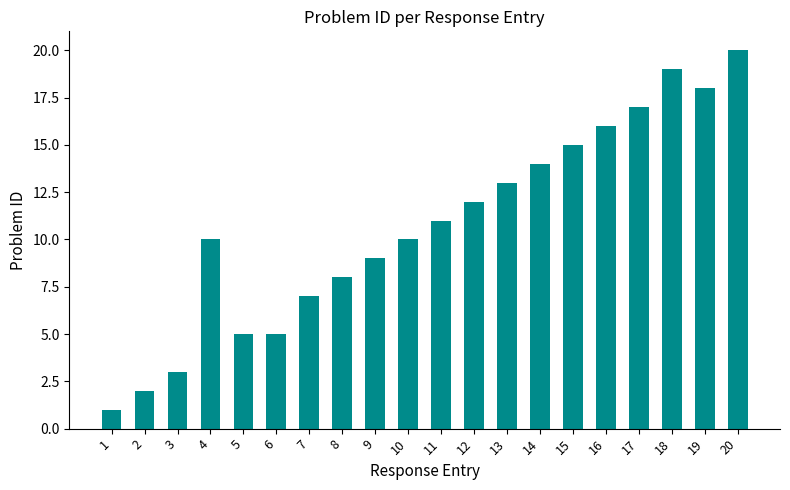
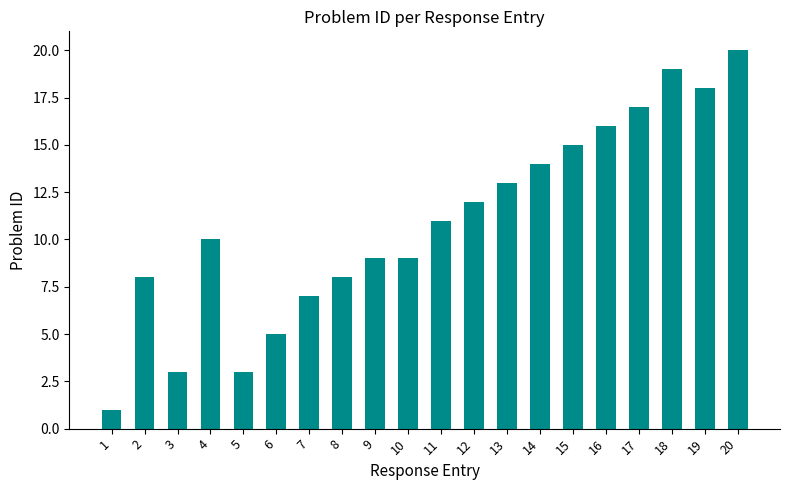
  {
    "1": 1,
-   "2": 2,
+   "2": 8,
    "3": 3,
    "4": 10,
-   "5": 5,
+   "5": 3,
    "6": 5,
    "7": 7,
    "8": 8,
    "9": 9,
-   "10": 10,
+   "10": 9,
    "11": 11,
    "12": 12,
    "13": 13,
    "14": 14,
    "15": 15,
    "16": 16,
    "17": 17,
    "18": 19,
    "19": 18,
    "20": 20
  }
